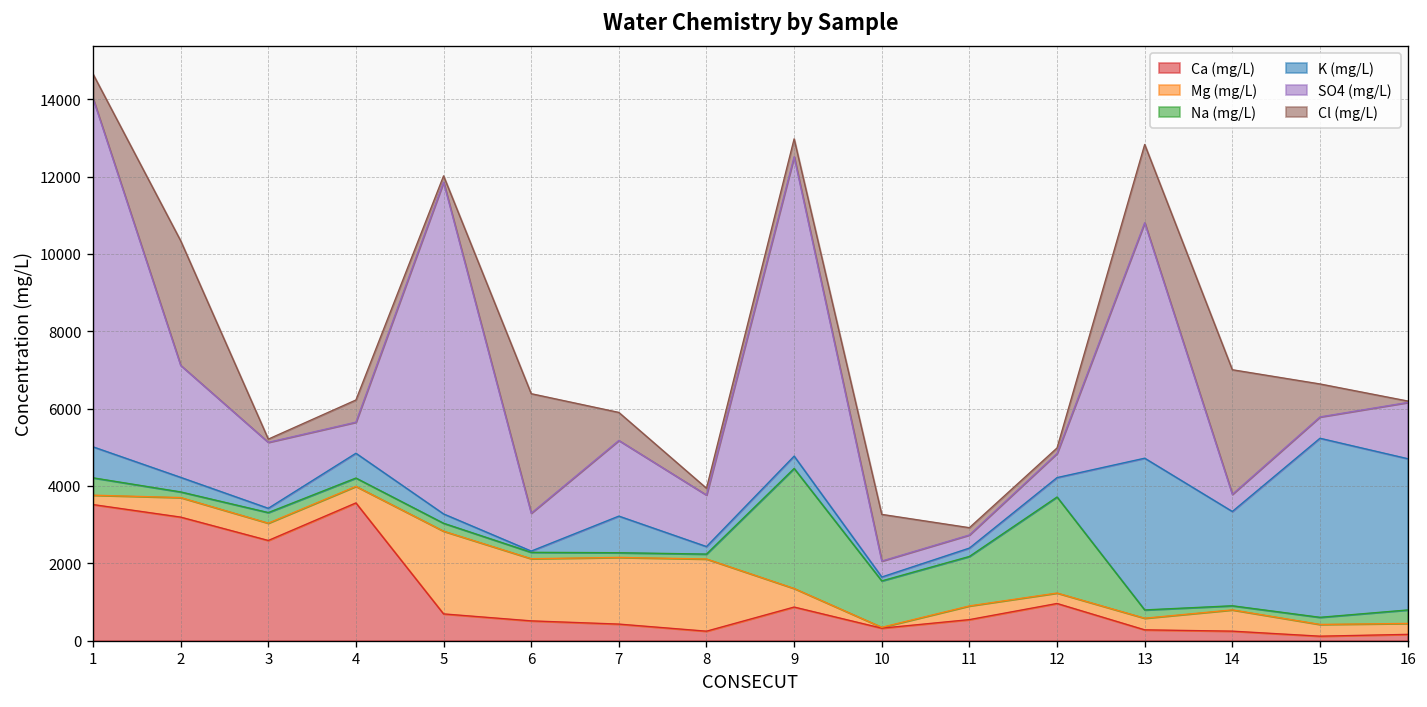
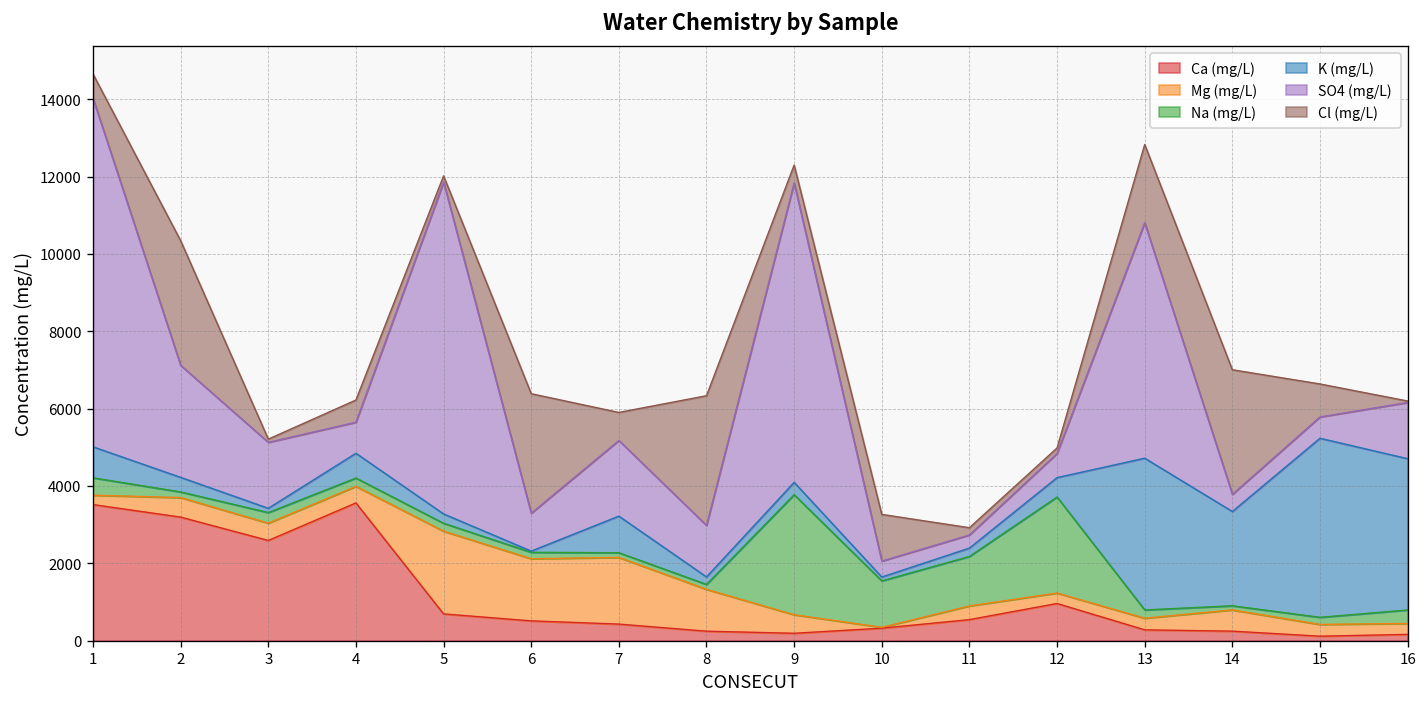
  {
    "Ca (mg/L)": {
      "1": 3500,
      "2": 3200,
      "3": 2600,
      "4": 3600,
      "5": 700,
      "6": 500,
      "7": 400,
      "8": 200,
-     "9": 900,
+     "9": 200,
      "11": 500,
      "12": 1000,
      "13": 300,
      "14": 200,
      "15": 100,
      "16": 200
    },
    "Mg (mg/L)": {
      "1": 200,
      "2": 500,
      "3": 400,
      "4": 400,
      "5": 2100,
      "6": 1600,
      "7": 1700,
-     "8": 1900,
+     "8": 1100,
      "9": 500,
      "11": 400,
      "12": 300,
      "13": 300,
      "14": 500,
      "15": 300,
      "16": 300
    },
    "Na (mg/L)": {
      "1": 400,
      "2": 100,
      "3": 300,
      "4": 200,
      "5": 200,
      "7": 100,
      "8": 100,
      "9": 3100,
      "10": 1200,
      "11": 1300,
      "12": 2500,
      "13": 200,
      "14": 100,
      "15": 200,
      "16": 300
    },
    "K (mg/L)": {
      "1": 800,
      "2": 400,
      "3": 100,
      "4": 600,
      "5": 200,
      "7": 900,
      "8": 200,
      "9": 300,
      "10": 100,
      "11": 200,
      "12": 500,
      "13": 3900,
      "14": 2400,
      "15": 4600,
      "16": 3900
    },
    "SO4 (mg/L)": {
      "1": 9000,
      "2": 2900,
      "3": 1700,
      "4": 800,
      "5": 8600,
      "6": 1000,
      "7": 2000,
      "8": 1300,
      "9": 7700,
      "10": 400,
      "11": 300,
      "12": 600,
      "13": 6100,
      "14": 400,
      "15": 600
    },
    "Cl (mg/L)": {
      "1": 600,
      "2": 3200,
      "3": 100,
      "4": 600,
      "5": 200,
      "6": 3100,
      "7": 700,
-     "8": 200,
+     "8": 3400,
      "9": 500,
      "10": 1200,
      "11": 200,
      "12": 100,
      "13": 2000,
      "14": 3200,
      "15": 900
    }
  }
